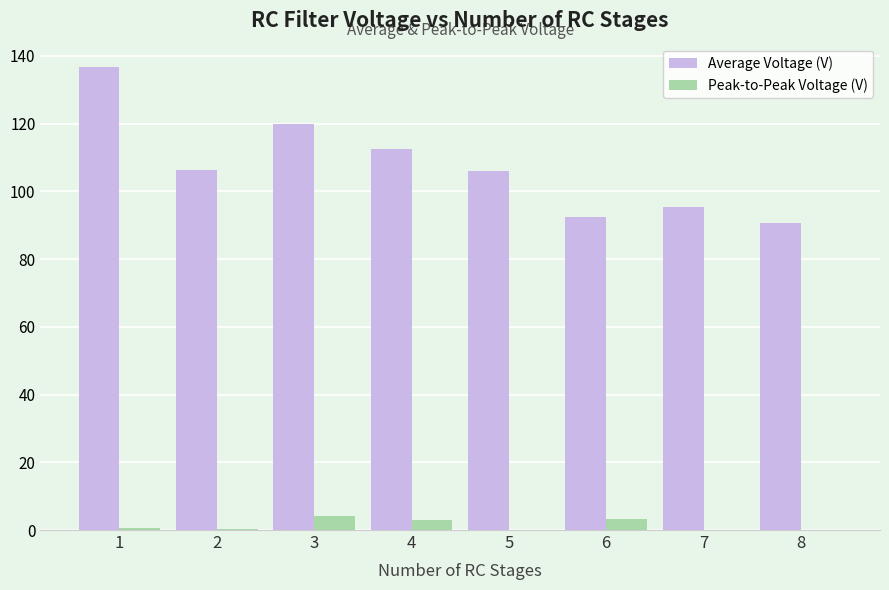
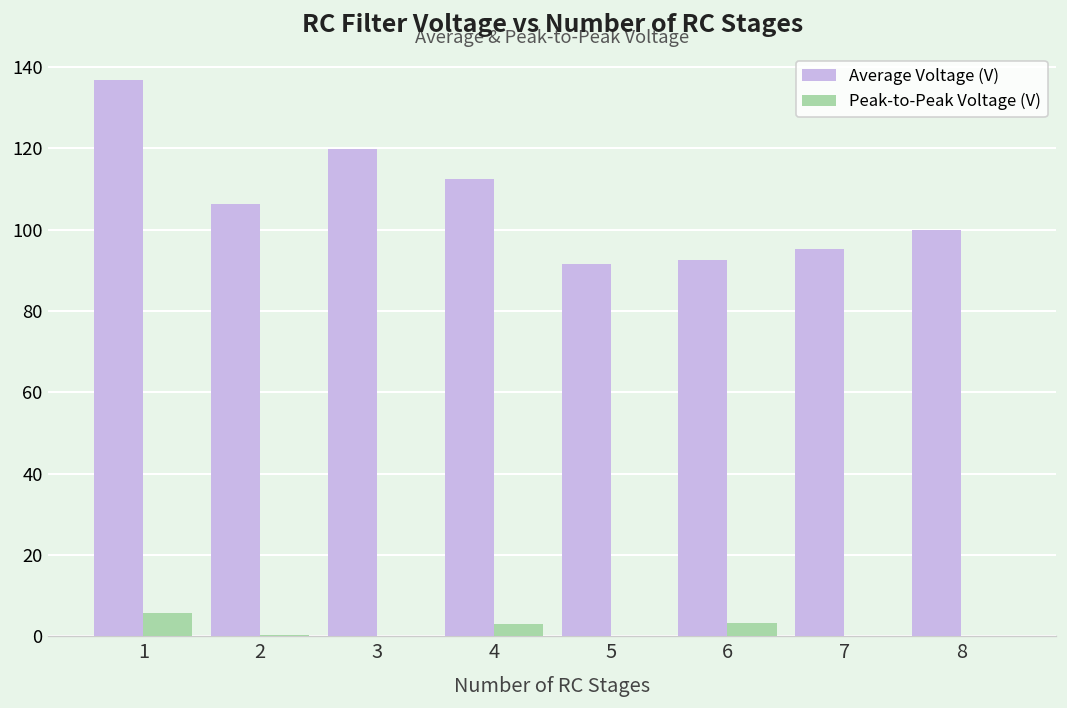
  {
    "Average Voltage (V)": {
      "1": 137,
      "2": 106,
      "3": 120,
      "4": 113,
-     "5": 106,
+     "5": 92,
      "6": 92,
      "7": 95,
-     "8": 91
+     "8": 100
    },
    "Peak-to-Peak Voltage (V)": {
-     "1": 1,
-     "3": 4,
+     "1": 6,
+     "3": 0,
      "4": 3,
      "6": 3
    }
  }
